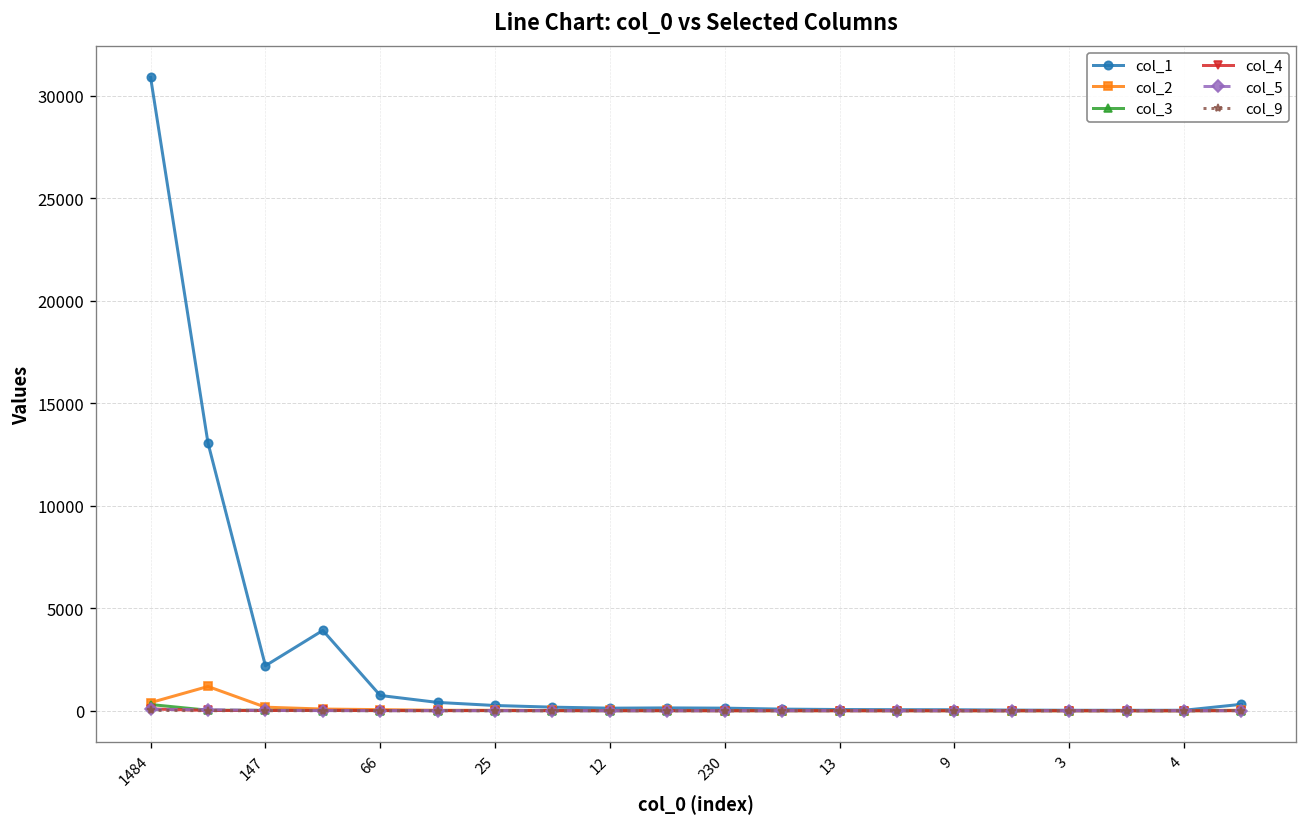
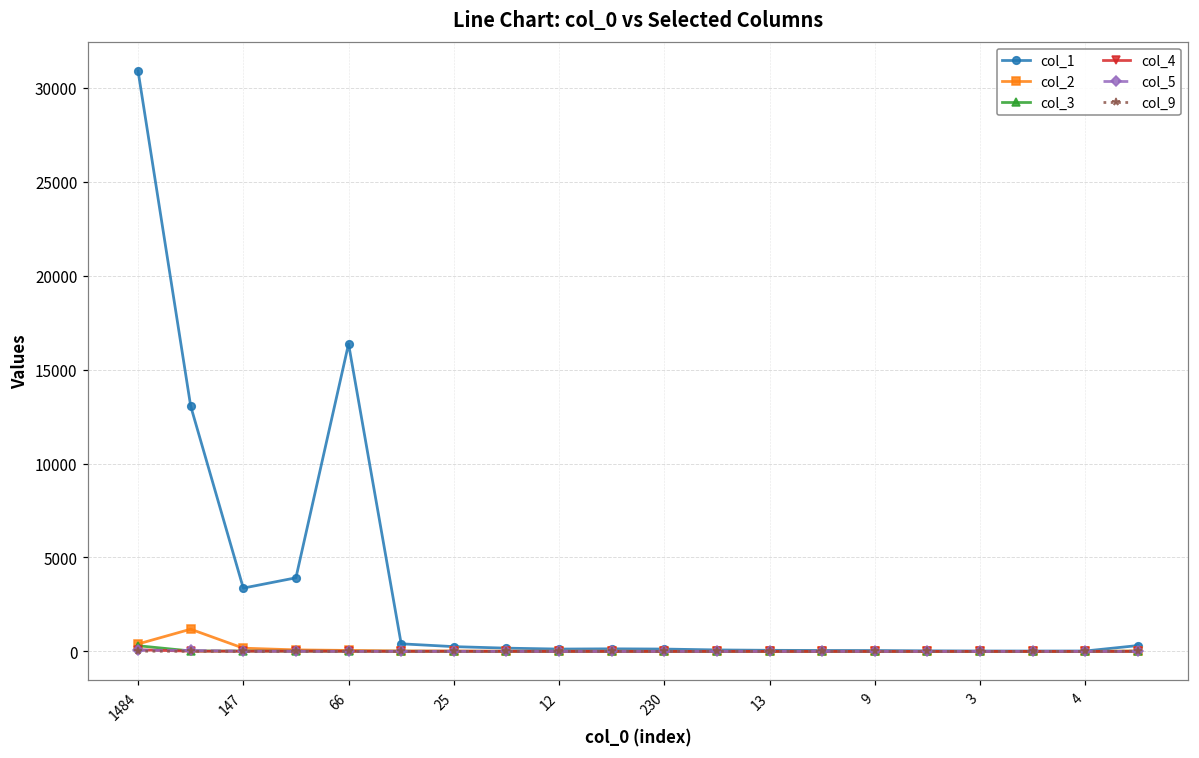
  {
    "col_1": {
      "1484": 30900,
-     "147": 2200,
-     "66": 700,
+     "147": 3400,
+     "66": 16400,
      "25": 300
    },
    "col_2": {
      "147": 200
    }
  }
